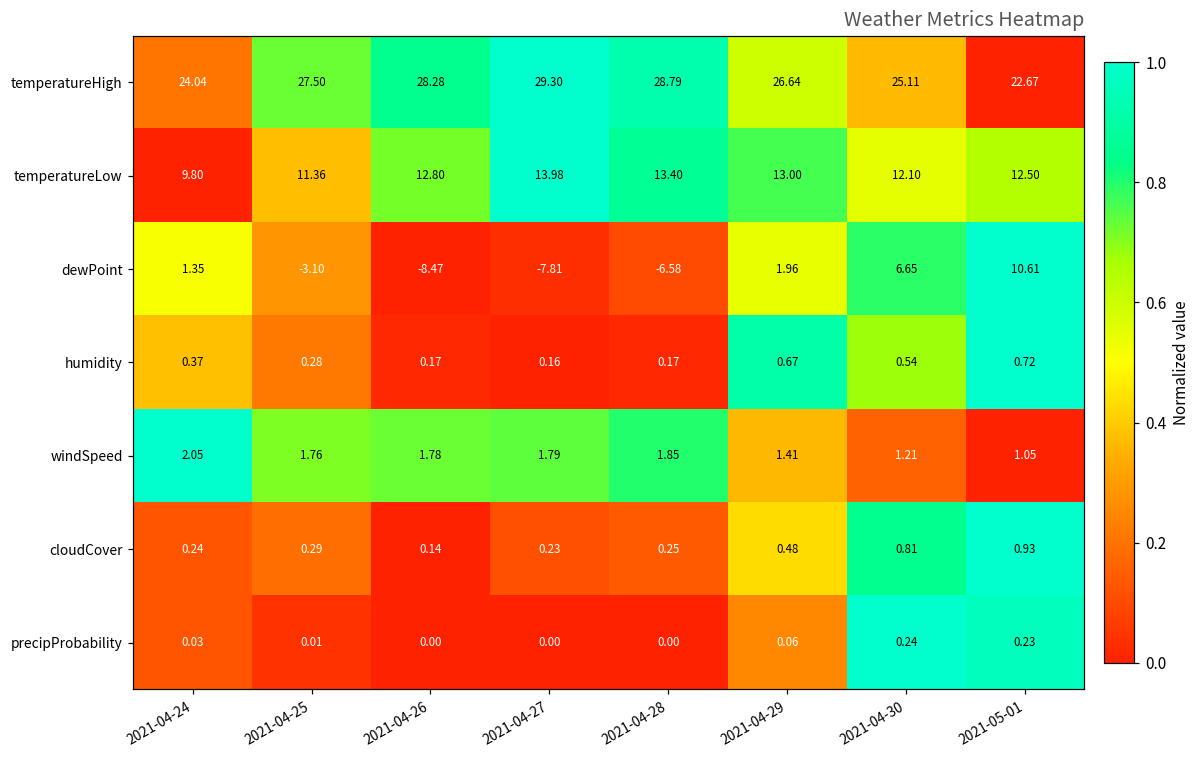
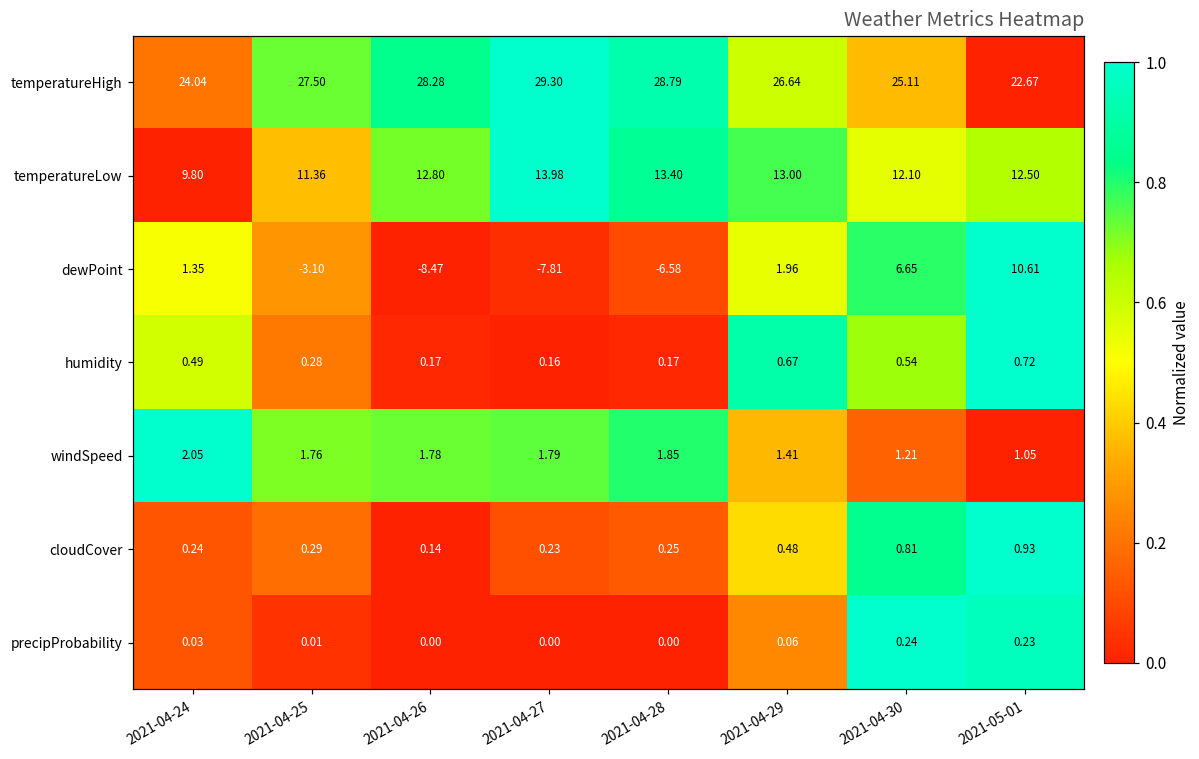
  {
    "temperatureHigh": {
      "2021-04-24": 24.04,
      "2021-04-25": 27.50,
      "2021-04-26": 28.28,
      "2021-04-27": 29.30,
      "2021-04-28": 28.79,
      "2021-04-29": 26.64,
      "2021-04-30": 25.11,
      "2021-05-01": 22.67
    },
    "temperatureLow": {
      "2021-04-24": 9.80,
      "2021-04-25": 11.36,
      "2021-04-26": 12.80,
      "2021-04-27": 13.98,
      "2021-04-28": 13.40,
      "2021-04-29": 13.00,
      "2021-04-30": 12.10,
      "2021-05-01": 12.50
    },
    "dewPoint": {
      "2021-04-24": 1.35,
      "2021-04-25": -3.10,
      "2021-04-26": -8.47,
      "2021-04-27": -7.81,
      "2021-04-28": -6.58,
      "2021-04-29": 1.96,
      "2021-04-30": 6.65,
      "2021-05-01": 10.61
    },
    "humidity": {
-     "2021-04-24": 0.37,
+     "2021-04-24": 0.49,
      "2021-04-25": 0.28,
      "2021-04-26": 0.17,
      "2021-04-27": 0.16,
      "2021-04-28": 0.17,
      "2021-04-29": 0.67,
      "2021-04-30": 0.54,
      "2021-05-01": 0.72
    },
    "windSpeed": {
      "2021-04-24": 2.05,
      "2021-04-25": 1.76,
      "2021-04-26": 1.78,
      "2021-04-27": 1.79,
      "2021-04-28": 1.85,
      "2021-04-29": 1.41,
      "2021-04-30": 1.21,
      "2021-05-01": 1.05
    },
    "cloudCover": {
      "2021-04-24": 0.24,
      "2021-04-25": 0.29,
      "2021-04-26": 0.14,
      "2021-04-27": 0.23,
      "2021-04-28": 0.25,
      "2021-04-29": 0.48,
      "2021-04-30": 0.81,
      "2021-05-01": 0.93
    },
    "precipProbability": {
      "2021-04-24": 0.03,
      "2021-04-25": 0.01,
      "2021-04-26": 0.00,
      "2021-04-27": 0.00,
      "2021-04-28": 0.00,
      "2021-04-29": 0.06,
      "2021-04-30": 0.24,
      "2021-05-01": 0.23
    }
  }
